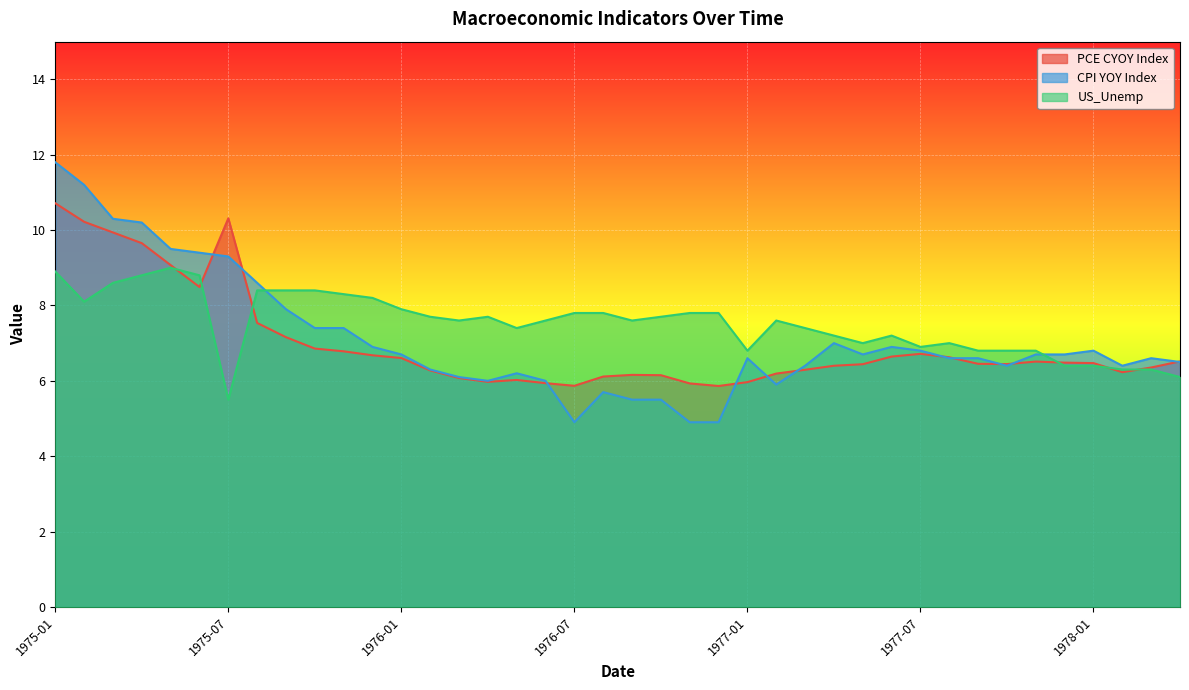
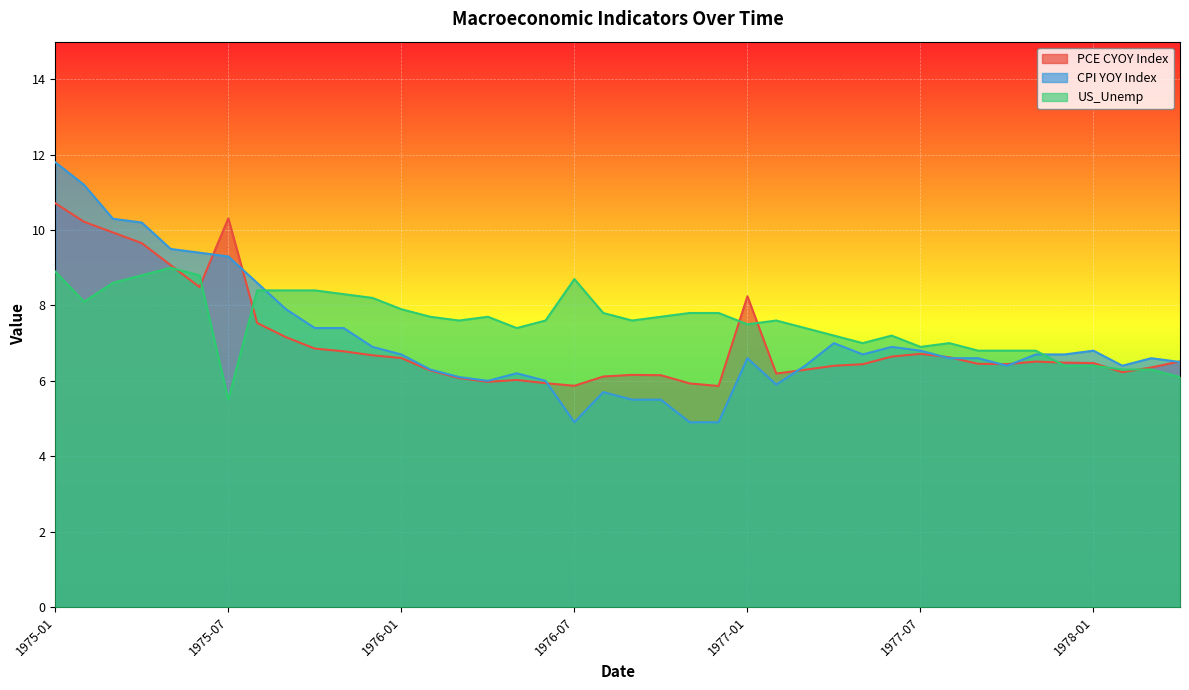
  {
    "PCE CYOY Index": {
      "1975-01": 10.7,
      "1975-07": 10.3,
      "1976-01": 6.6,
      "1976-07": 5.9,
-     "1977-01": 6.0,
+     "1977-01": 8.2,
      "1977-07": 6.7,
      "1978-01": 6.5
    },
    "CPI YOY Index": {
      "1975-01": 11.8,
      "1975-07": 9.3,
      "1976-01": 6.7,
      "1976-07": 4.9,
      "1977-01": 6.6,
      "1977-07": 6.8,
      "1978-01": 6.8
    },
    "US_Unemp": {
      "1975-01": 8.9,
      "1975-07": 5.5,
      "1976-01": 7.9,
-     "1976-07": 7.8,
-     "1977-01": 6.8,
+     "1976-07": 8.7,
+     "1977-01": 7.5,
      "1977-07": 6.9,
      "1978-01": 6.4
    }
  }
